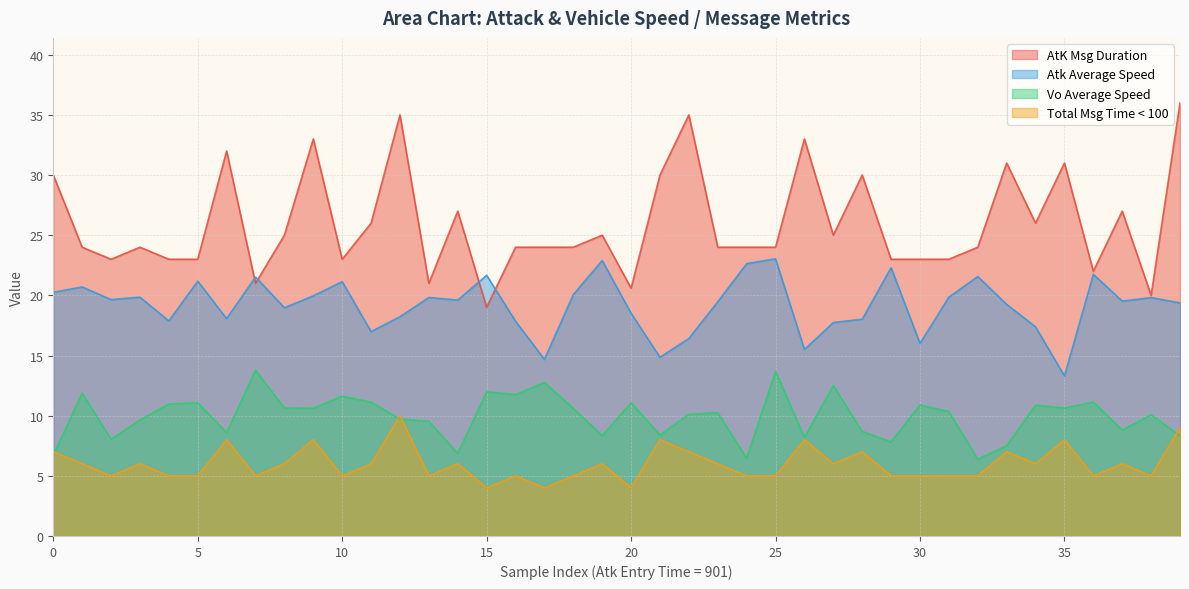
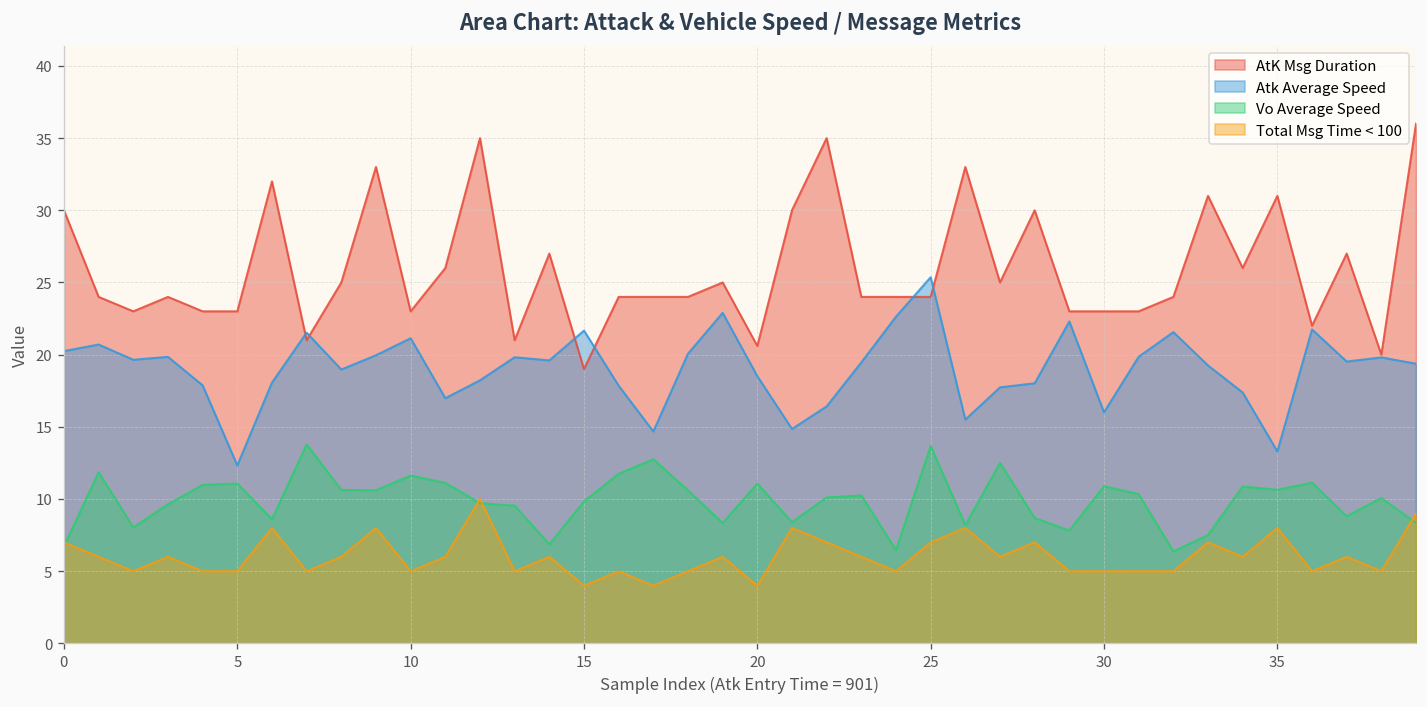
  {
    "AtK Msg Duration": {
      "0": 30.0,
      "5": 23.0,
      "10": 23.0,
      "15": 19.0,
      "20": 20.6,
      "25": 24.0,
      "30": 23.0,
      "35": 31.0
    },
    "Atk Average Speed": {
      "0": 20.2,
-     "5": 21.2,
+     "5": 12.3,
      "10": 21.1,
      "15": 21.7,
      "20": 18.5,
-     "25": 23.0,
+     "25": 25.4,
      "30": 16.0,
      "35": 13.3
    },
    "Vo Average Speed": {
      "0": 6.7,
      "5": 11.1,
      "10": 11.6,
-     "15": 12.0,
+     "15": 9.8,
      "20": 11.1,
      "25": 13.7,
      "30": 10.9,
      "35": 10.6
    },
    "Total Msg Time < 100": {
      "0": 7,
      "5": 5,
      "10": 5,
      "15": 4,
      "20": 4,
-     "25": 5,
+     "25": 7,
      "30": 5,
      "35": 8
    }
  }
